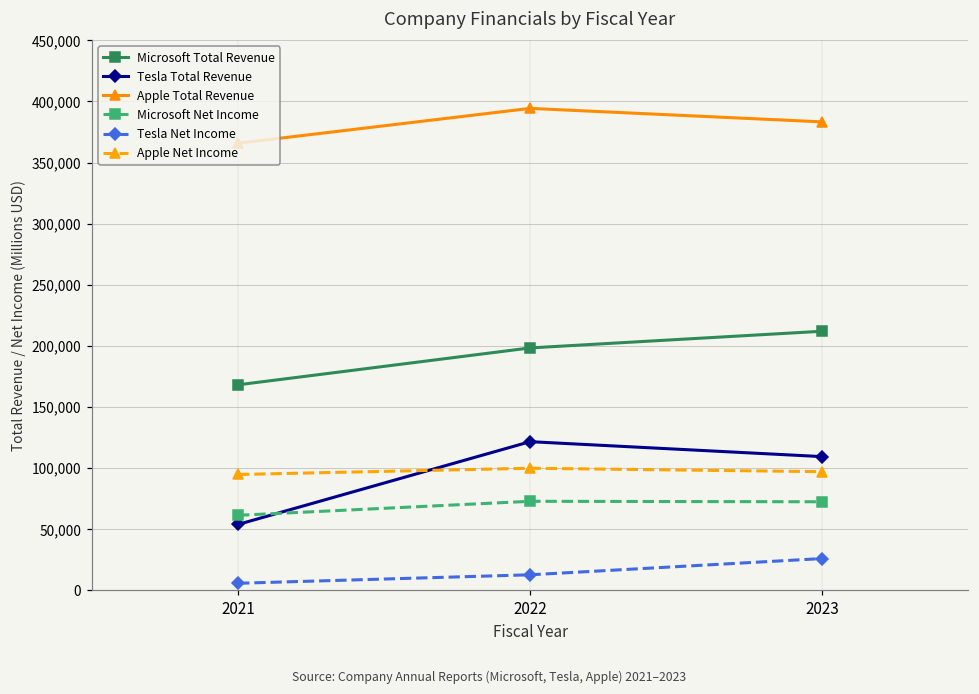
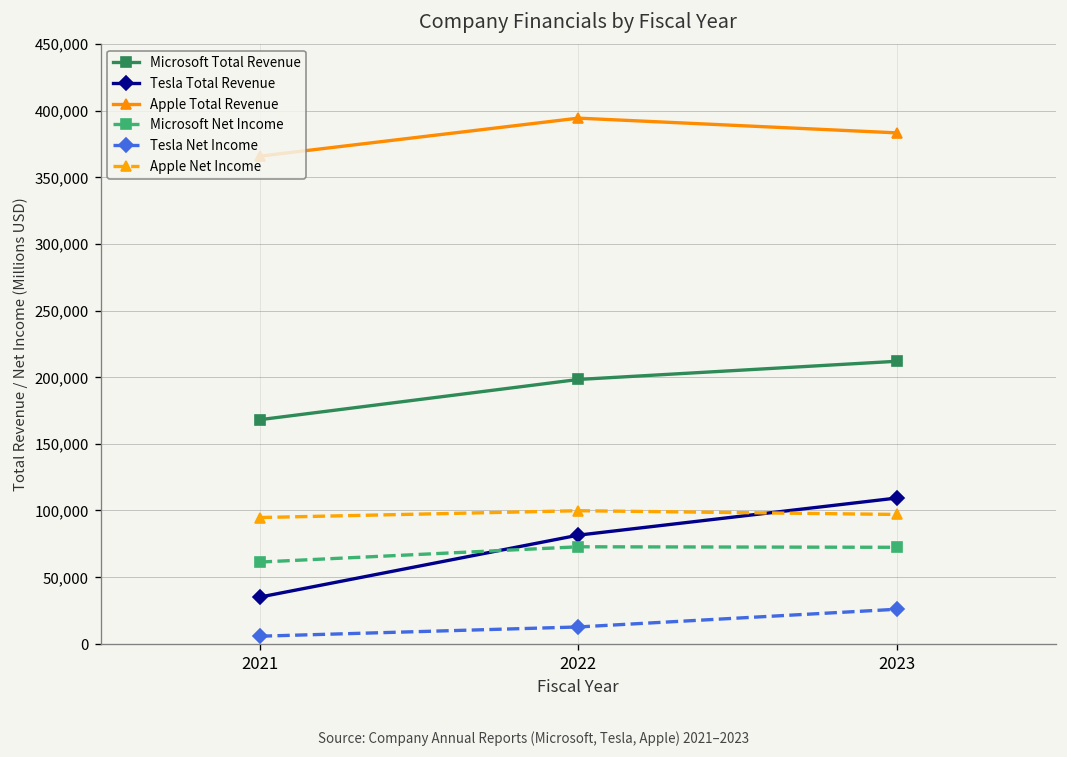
  {
    "Tesla Total Revenue": {
-     "2021": "54,000",
-     "2022": "122,000",
+     "2021": "35,000",
+     "2022": "81,000",
      "2023": "109,000"
    },
    "Tesla Net Income": {
      "2021": "6,000",
      "2022": "13,000",
      "2023": "26,000"
    }
  }
